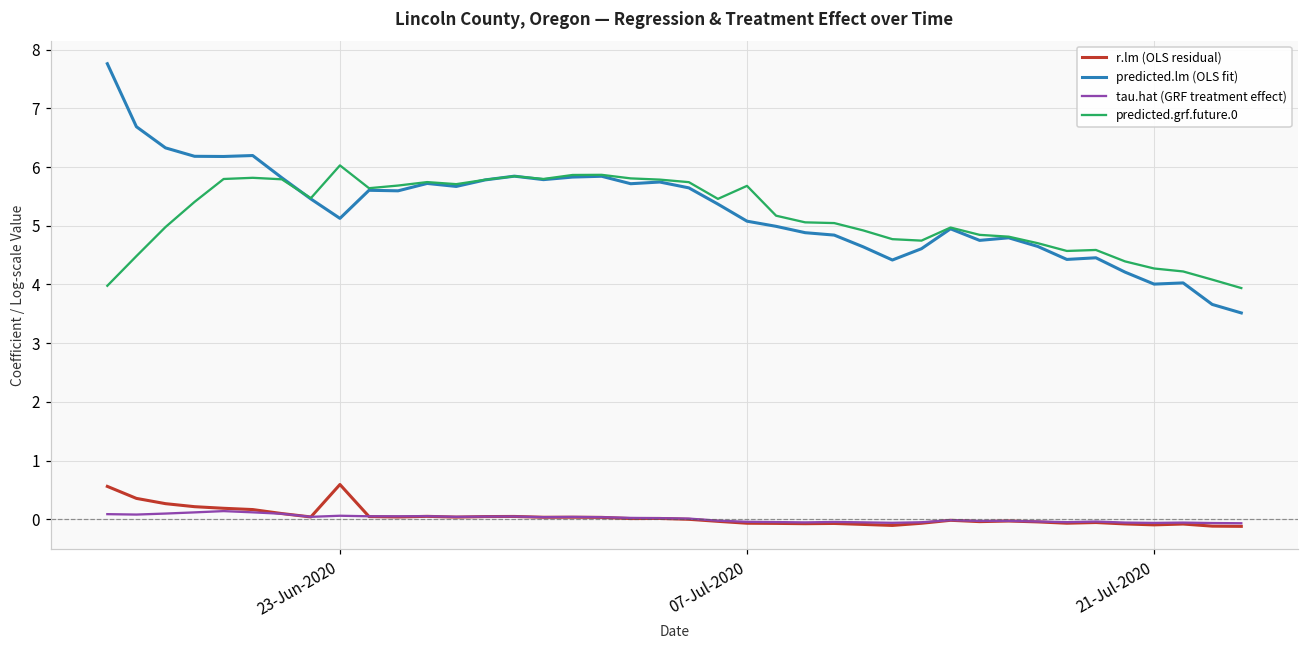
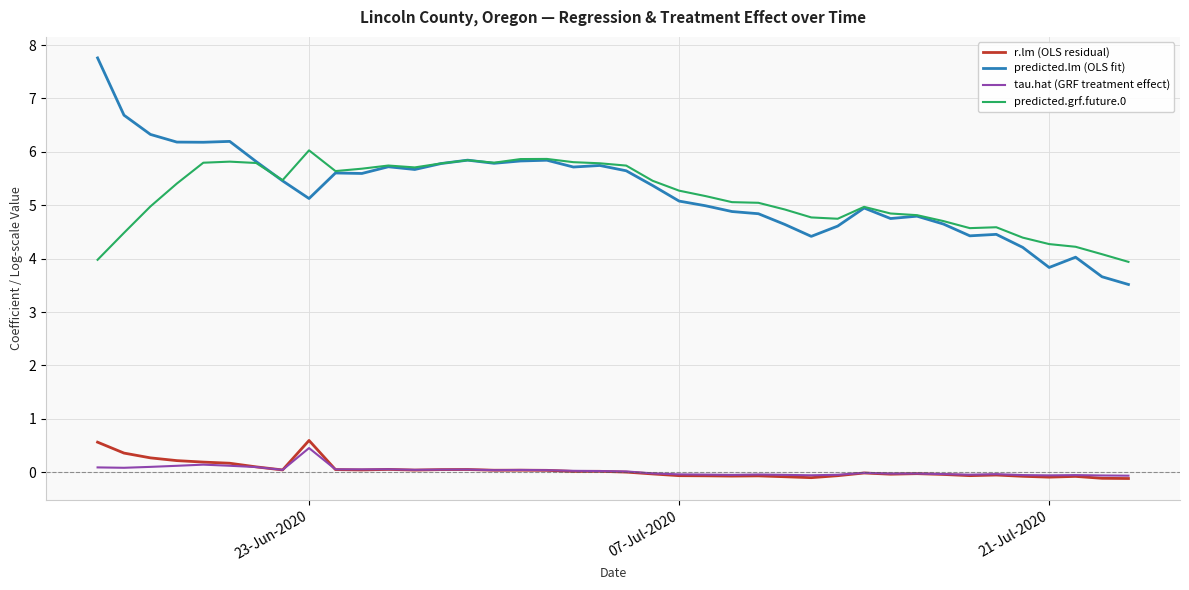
  {
    "r.lm (OLS residual)": {
      "23-Jun-2020": 0.6
    },
    "predicted.lm (OLS fit)": {
      "23-Jun-2020": 5.1,
      "07-Jul-2020": 5.1,
-     "21-Jul-2020": 4.0
+     "21-Jul-2020": 3.8
    },
    "tau.hat (GRF treatment effect)": {
-     "23-Jun-2020": 0.1
+     "23-Jun-2020": 0.5
    },
    "predicted.grf.future.0": {
      "23-Jun-2020": 6.0,
-     "07-Jul-2020": 5.7,
+     "07-Jul-2020": 5.3,
      "21-Jul-2020": 4.3
    }
  }
